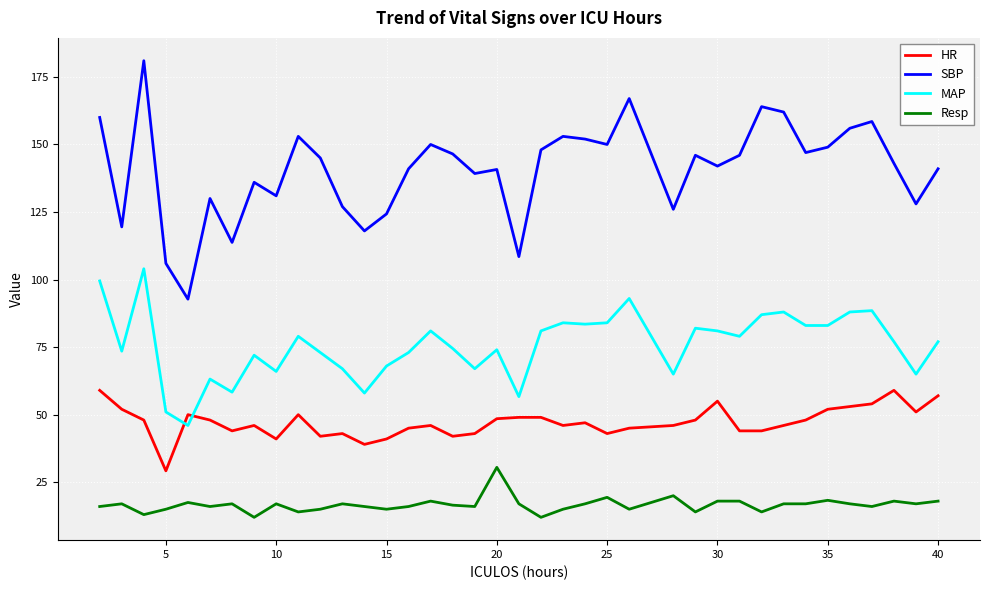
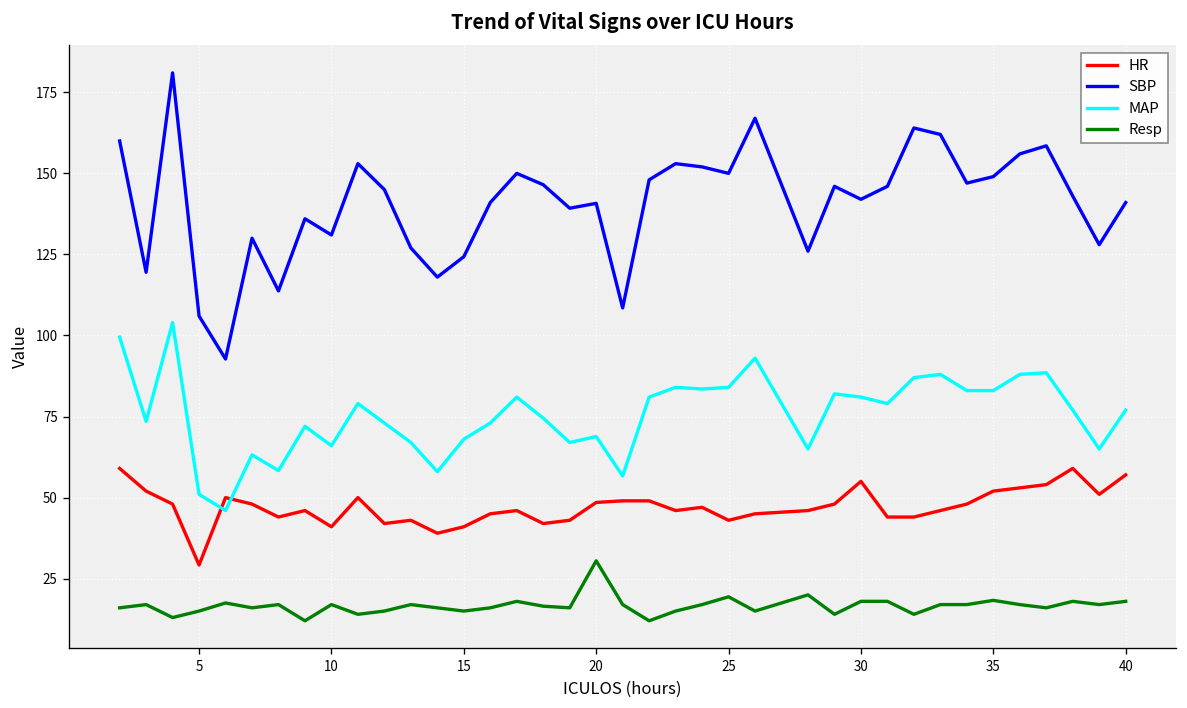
  {
    "HR": {
      "5": 29,
      "10": 41,
      "15": 41,
      "20": 49,
      "25": 43,
      "30": 55,
      "35": 52,
      "40": 57
    },
    "SBP": {
      "5": 106,
      "10": 131,
      "15": 124,
      "20": 141,
      "25": 150,
      "30": 142,
      "35": 149,
      "40": 141
    },
    "MAP": {
      "5": 51,
      "10": 66,
      "15": 68,
-     "20": 74,
+     "20": 69,
      "25": 84,
      "30": 81,
      "35": 83,
      "40": 77
    },
    "Resp": {
      "5": 15,
      "10": 17,
      "15": 15,
      "20": 31,
      "25": 19,
      "30": 18,
      "35": 18,
      "40": 18
    }
  }
